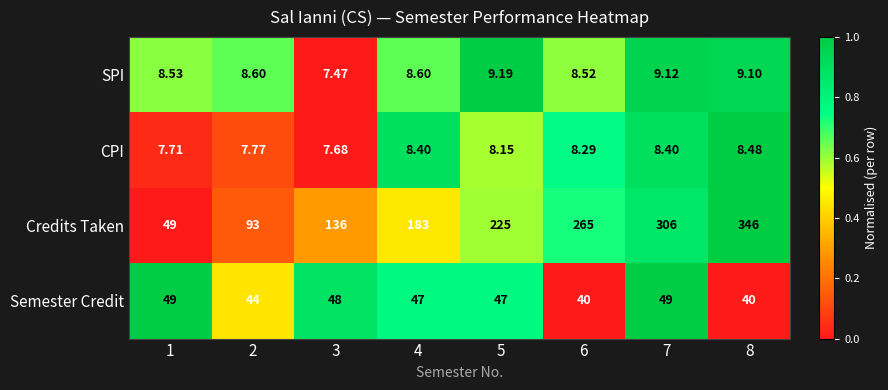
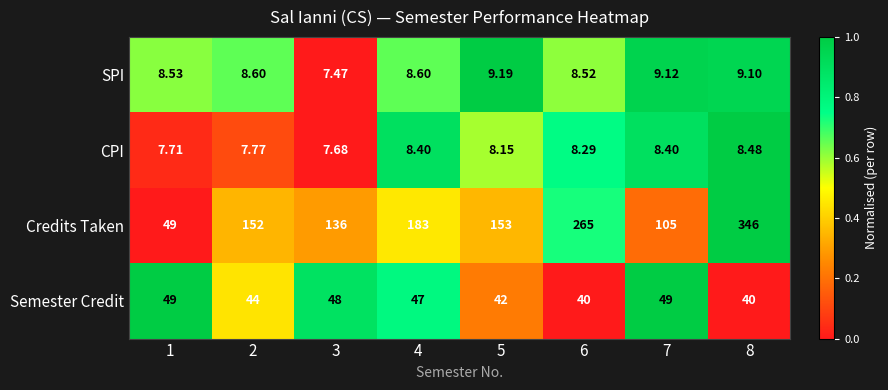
  {
    "SPI": {
      "1": 8.53,
      "2": 8.60,
      "3": 7.47,
      "4": 8.60,
      "5": 9.19,
      "6": 8.52,
      "7": 9.12,
      "8": 9.10
    },
    "CPI": {
      "1": 7.71,
      "2": 7.77,
      "3": 7.68,
      "4": 8.40,
      "5": 8.15,
      "6": 8.29,
      "7": 8.40,
      "8": 8.48
    },
    "Credits Taken": {
      "1": 49,
-     "2": 93,
+     "2": 152,
      "3": 136,
      "4": 183,
-     "5": 225,
+     "5": 153,
      "6": 265,
-     "7": 306,
+     "7": 105,
      "8": 346
    },
    "Semester Credit": {
      "1": 49,
      "2": 44,
      "3": 48,
      "4": 47,
-     "5": 47,
+     "5": 42,
      "6": 40,
      "7": 49,
      "8": 40
    }
  }
